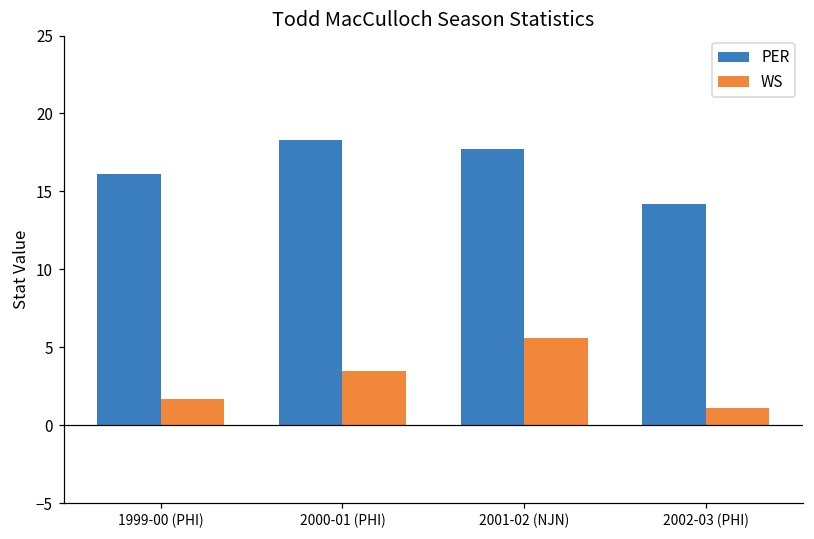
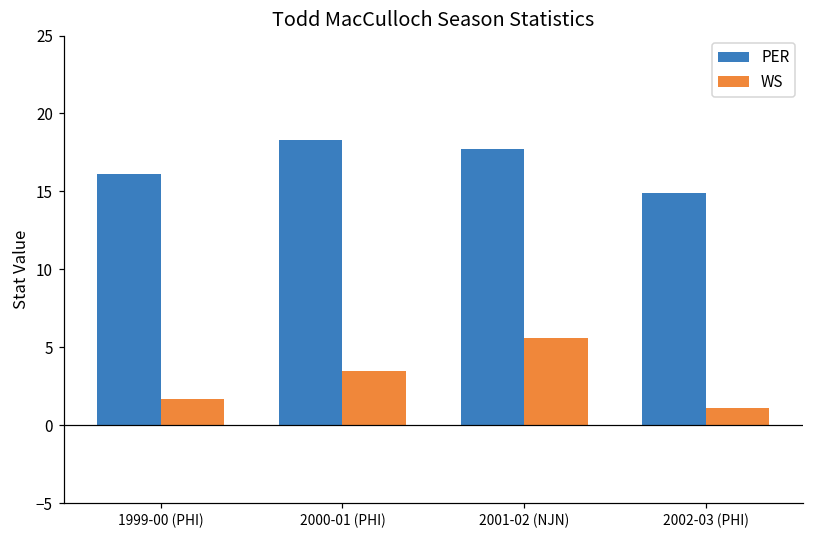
  {
    "PER": {
      "1999-00 (PHI)": 16.1,
      "2000-01 (PHI)": 18.3,
      "2001-02 (NJN)": 17.7,
-     "2002-03 (PHI)": 14.2
+     "2002-03 (PHI)": 14.9
    },
    "WS": {
      "1999-00 (PHI)": 1.7,
      "2000-01 (PHI)": 3.5,
      "2001-02 (NJN)": 5.6,
      "2002-03 (PHI)": 1.1
    }
  }
